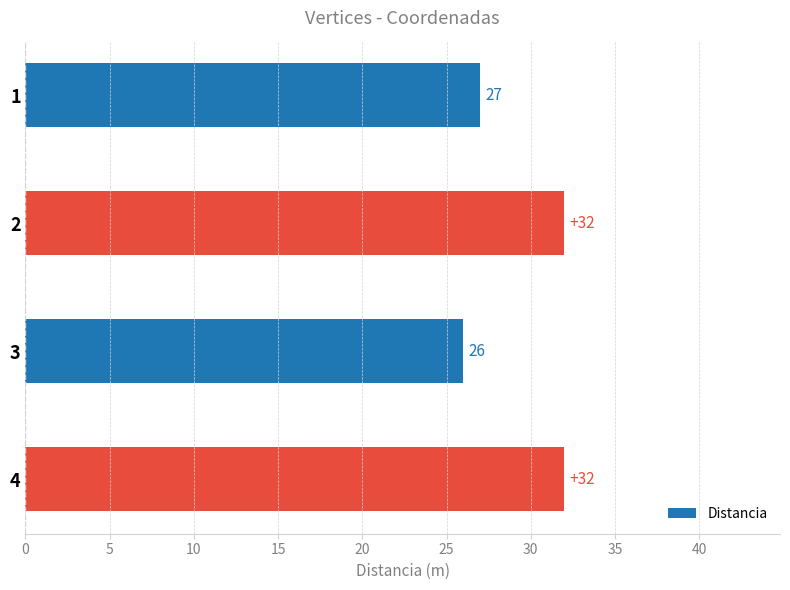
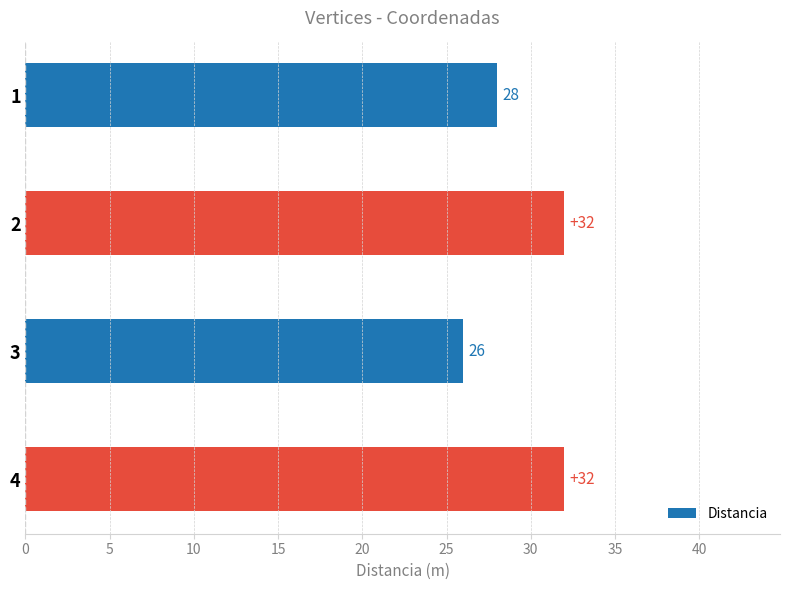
  {
-   "1": "27",
+   "1": "28",
    "2": "+32",
    "3": "26",
    "4": "+32"
  }
